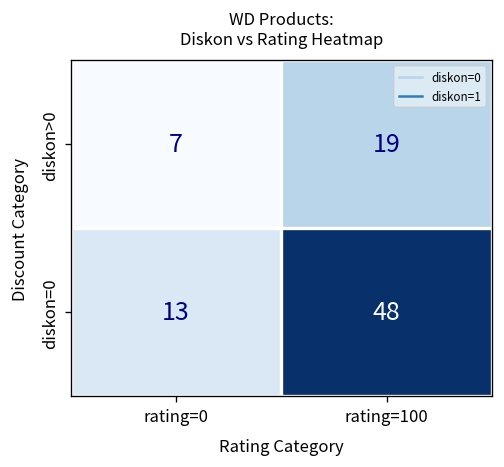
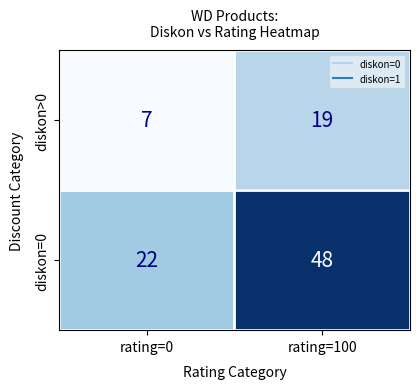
  {
    "diskon>0": {
      "rating=0": 7,
      "rating=100": 19
    },
    "diskon=0": {
-     "rating=0": 13,
+     "rating=0": 22,
      "rating=100": 48
    }
  }
